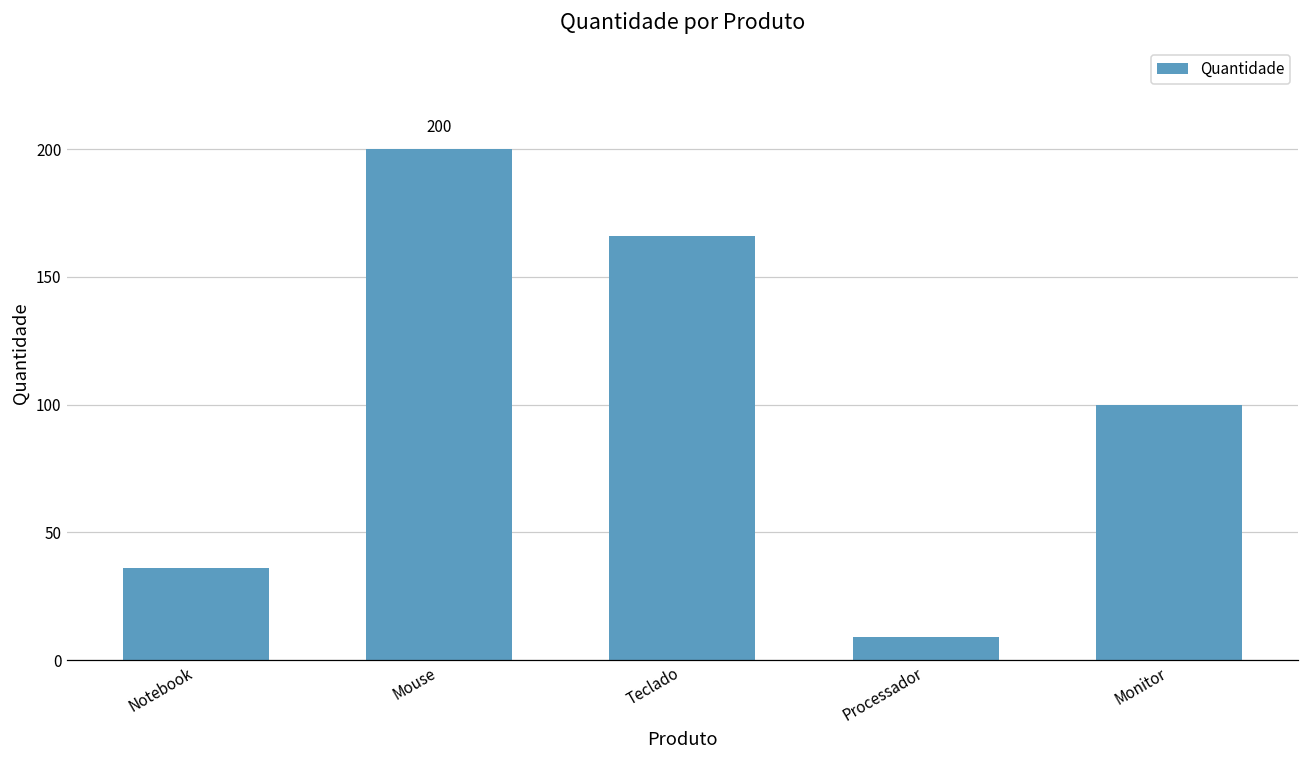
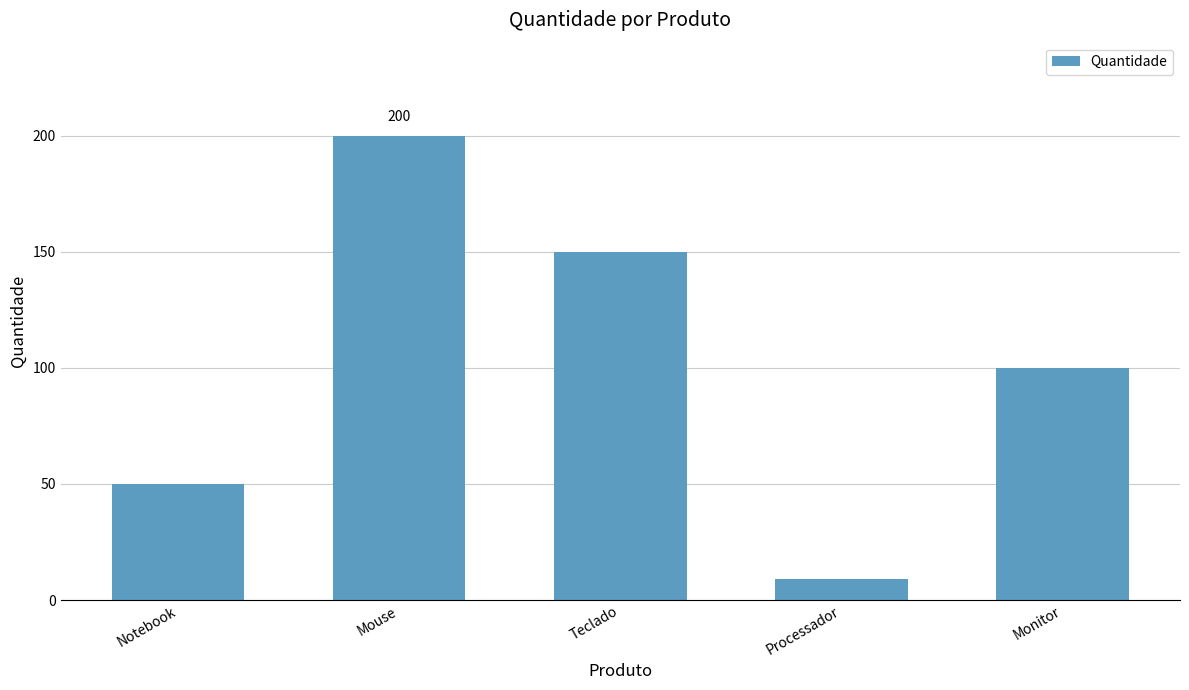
  {
-   "Notebook": 36,
-   "Teclado": 166,
+   "Notebook": 50,
+   "Teclado": 150,
    "Processador": 9,
    "Monitor": 100
  }
